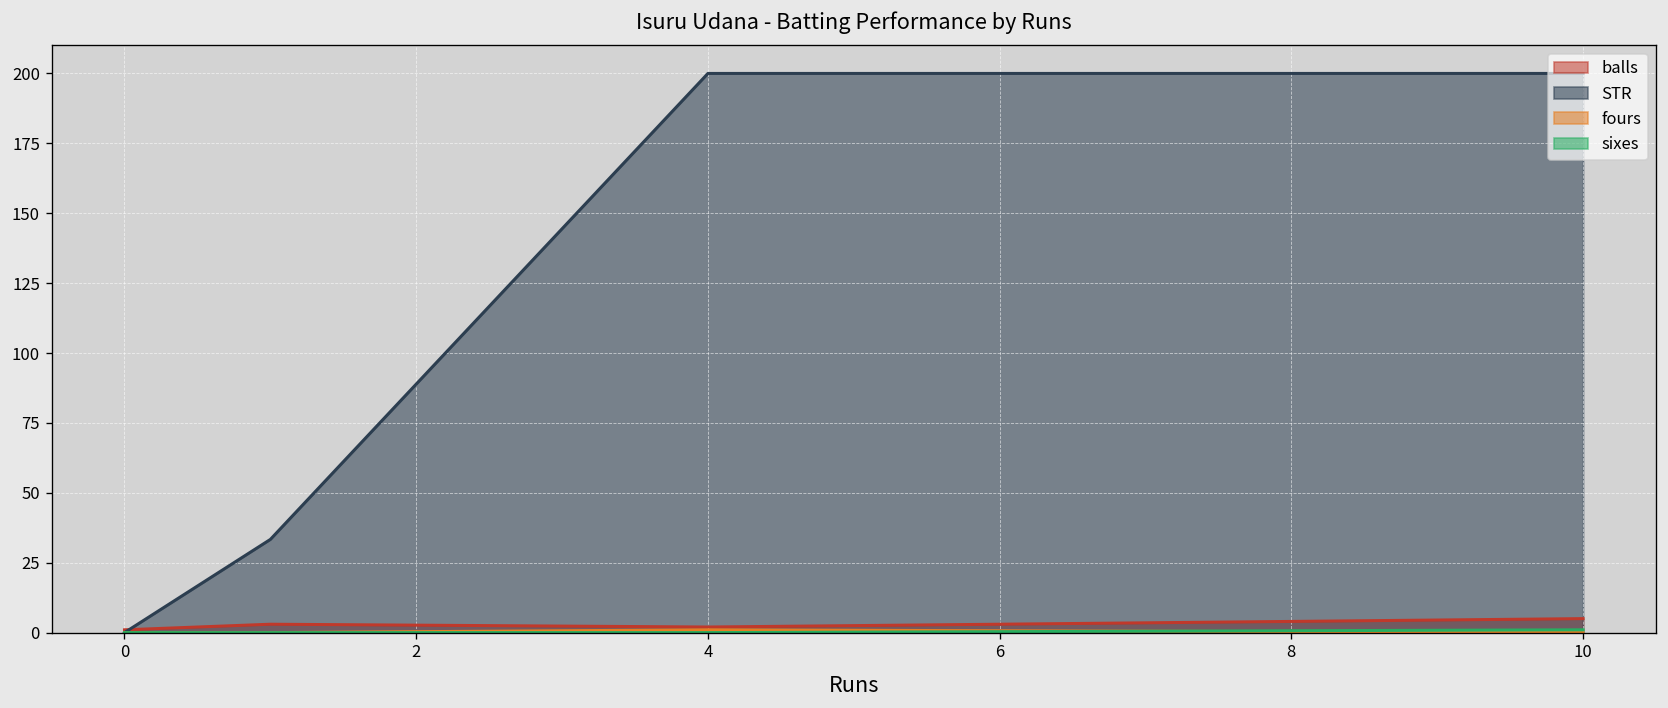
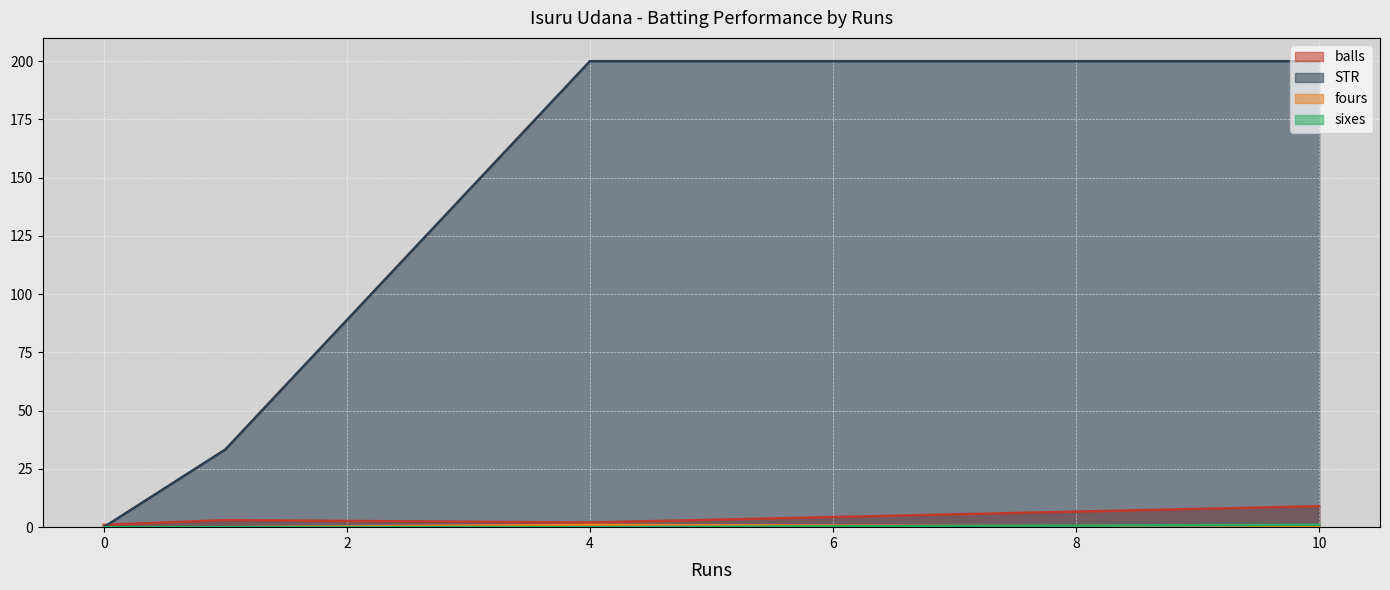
  {
    "balls": {
-     "10": 5
+     "10": 9
    },
    "STR": {
      "4": 200
    }
  }
